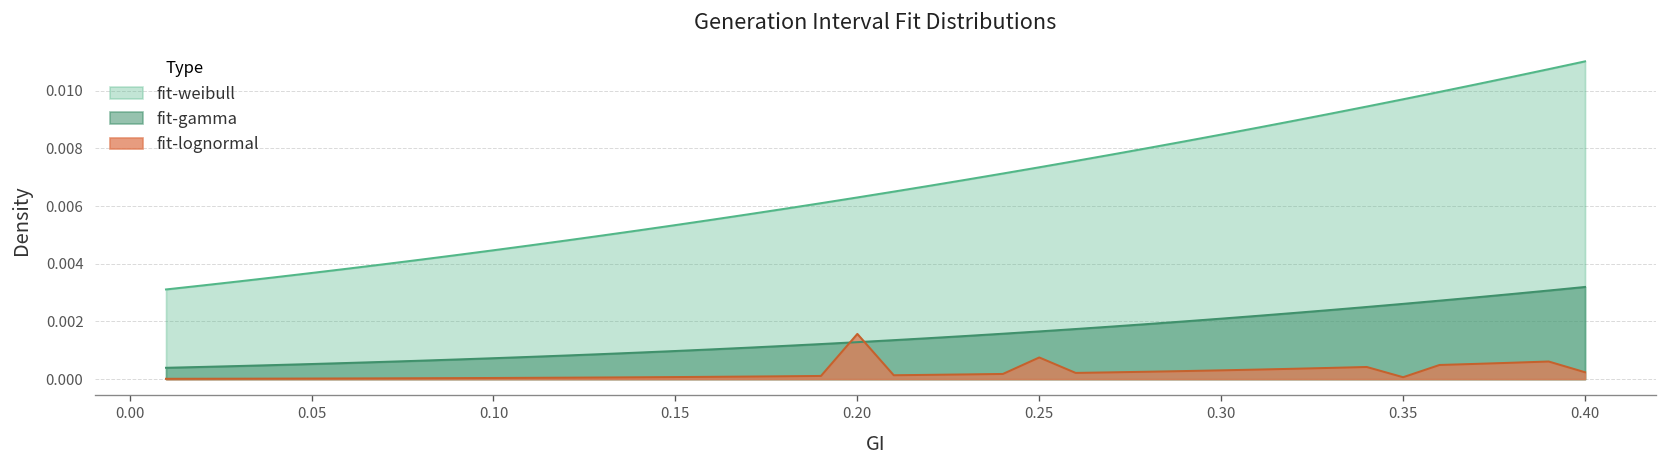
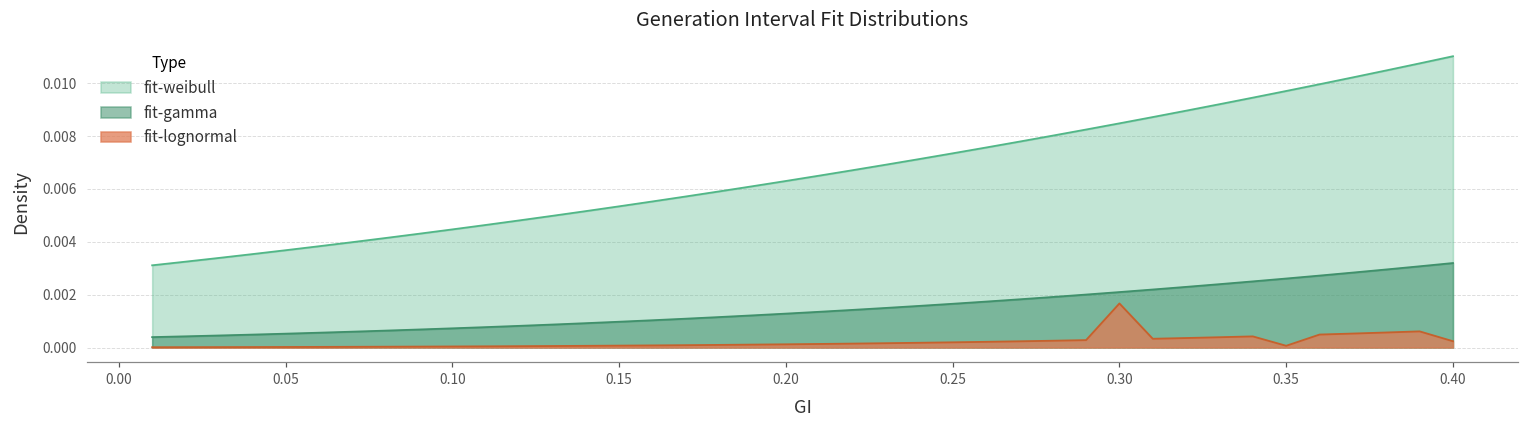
  {
    "fit-lognormal": {
      "0.05": 0.0000,
      "0.10": 0.0000,
      "0.15": 0.0001,
-     "0.20": 0.0016,
-     "0.25": 0.0008,
-     "0.30": 0.0003,
+     "0.20": 0.0001,
+     "0.25": 0.0002,
+     "0.30": 0.0017,
      "0.35": 0.0001,
      "0.40": 0.0002
    }
  }
